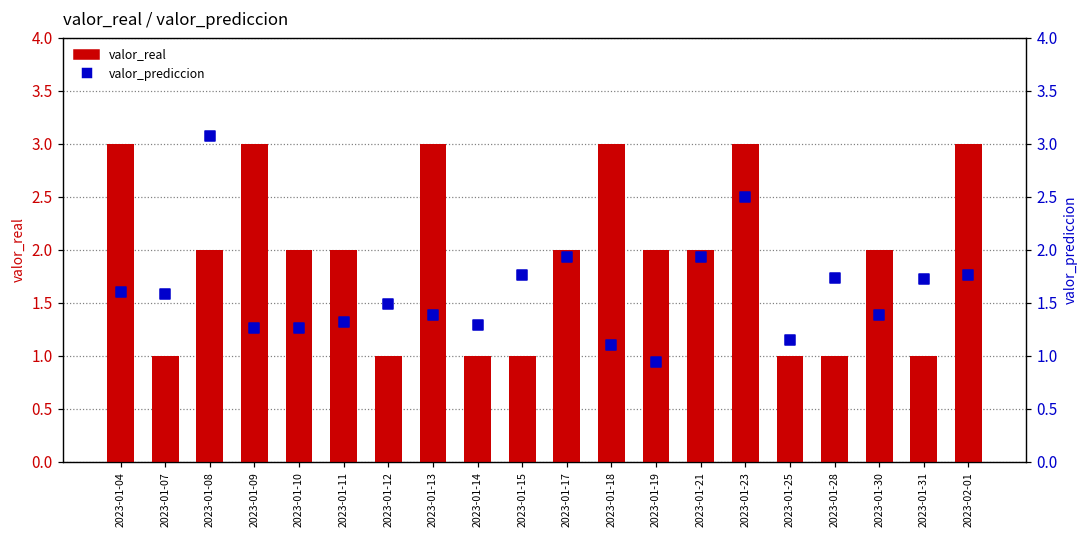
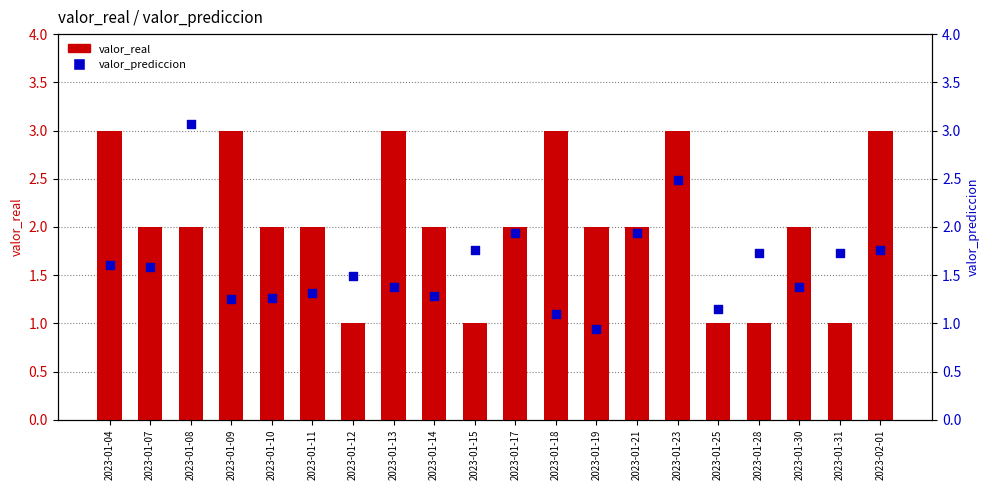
  {
    "valor_real": {
      "2023-01-04": 3,
-     "2023-01-07": 1,
+     "2023-01-07": 2,
      "2023-01-08": 2,
      "2023-01-09": 3,
      "2023-01-10": 2,
      "2023-01-11": 2,
      "2023-01-12": 1,
      "2023-01-13": 3,
-     "2023-01-14": 1,
+     "2023-01-14": 2,
      "2023-01-15": 1,
      "2023-01-17": 2,
      "2023-01-18": 3,
      "2023-01-19": 2,
      "2023-01-21": 2,
      "2023-01-23": 3,
      "2023-01-25": 1,
      "2023-01-28": 1,
      "2023-01-30": 2,
      "2023-01-31": 1,
      "2023-02-01": 3
    }
  }
